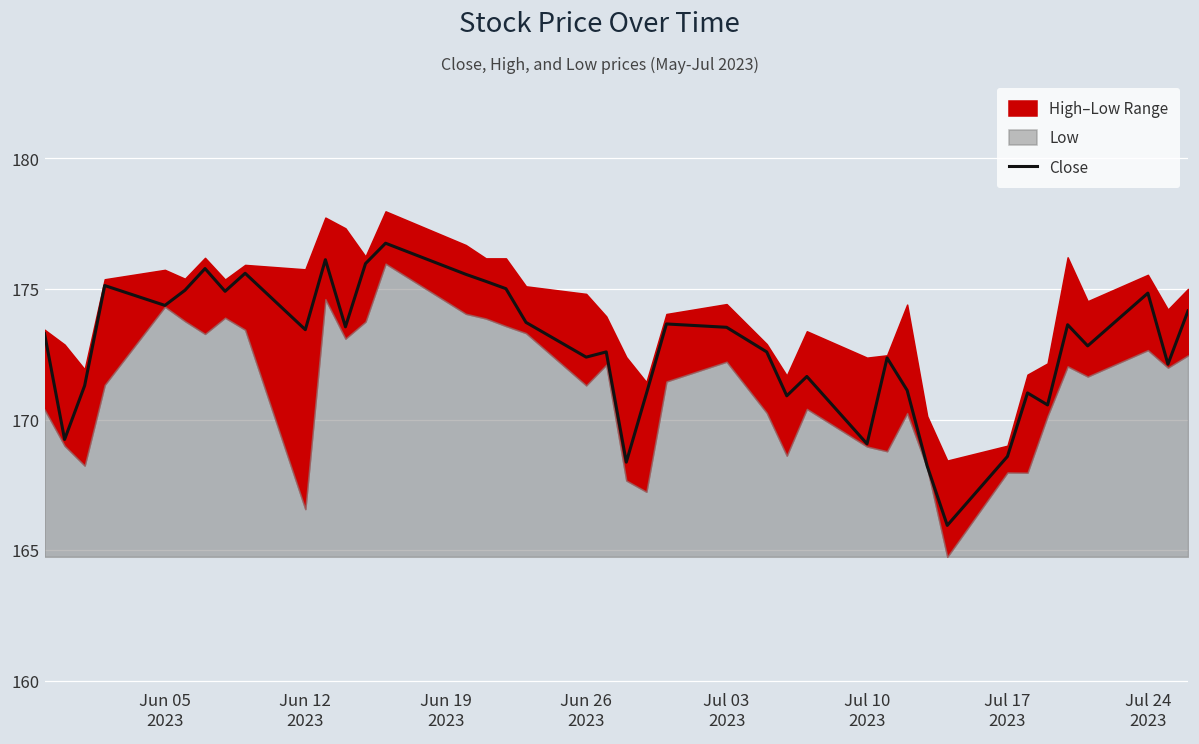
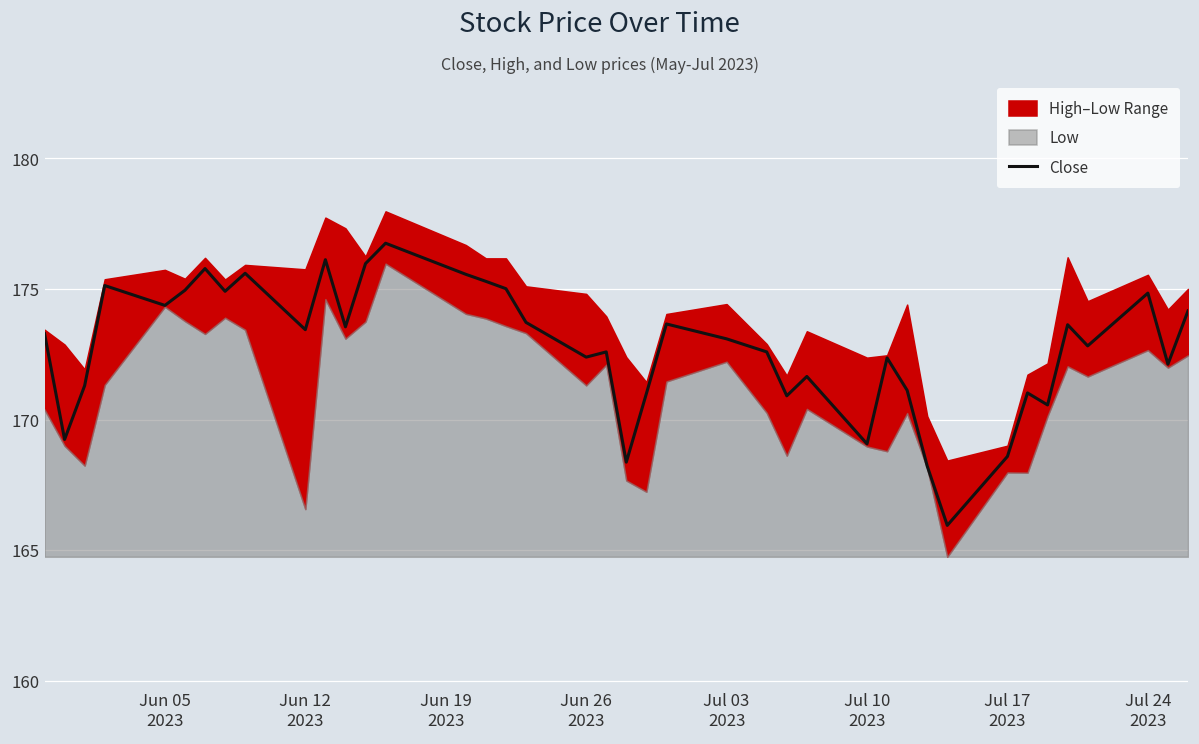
  {
    "Close": {
      "Jun 12 2023": 173.4,
      "Jun 26 2023": 172.4,
-     "Jul 03 2023": 173.5,
+     "Jul 03 2023": 173.1,
      "Jul 17 2023": 168.6,
      "Jul 24 2023": 174.8
    },
    "Low": {
      "Jun 12 2023": 166.6,
      "Jun 26 2023": 171.3,
      "Jul 03 2023": 172.2,
      "Jul 17 2023": 168.0,
      "Jul 24 2023": 172.7
    }
  }
